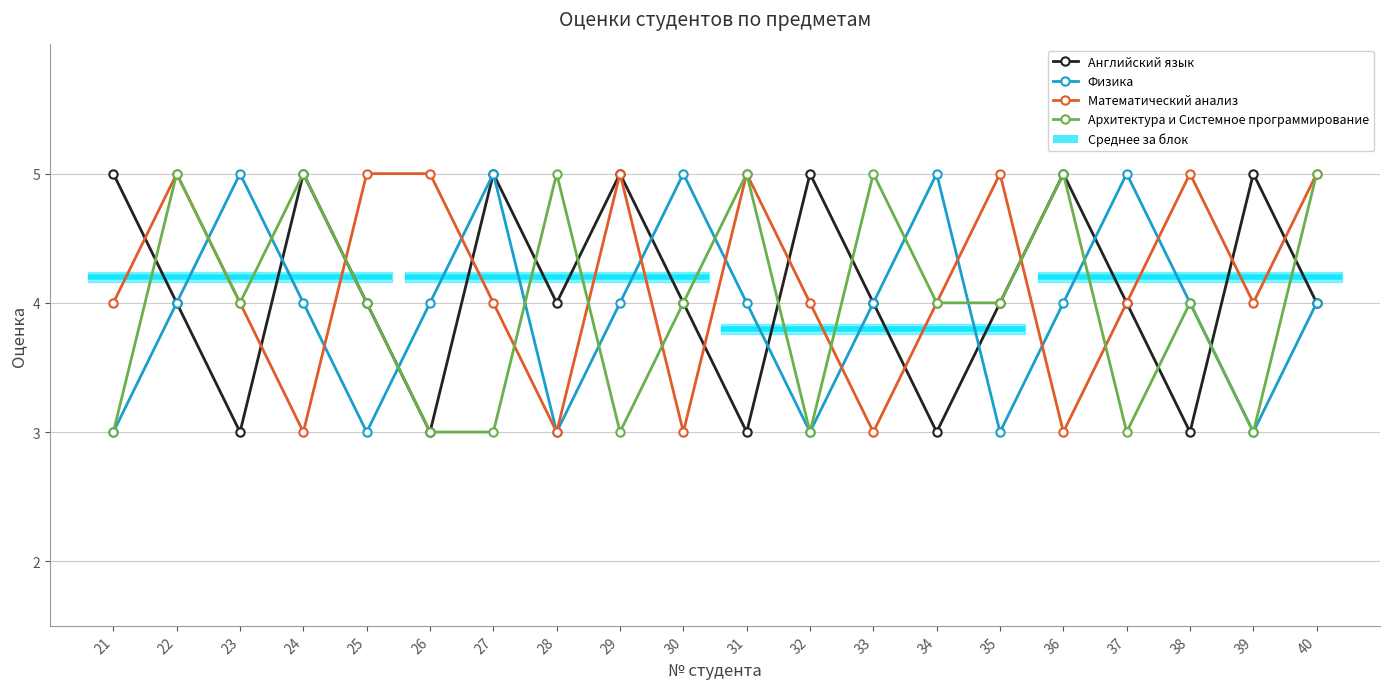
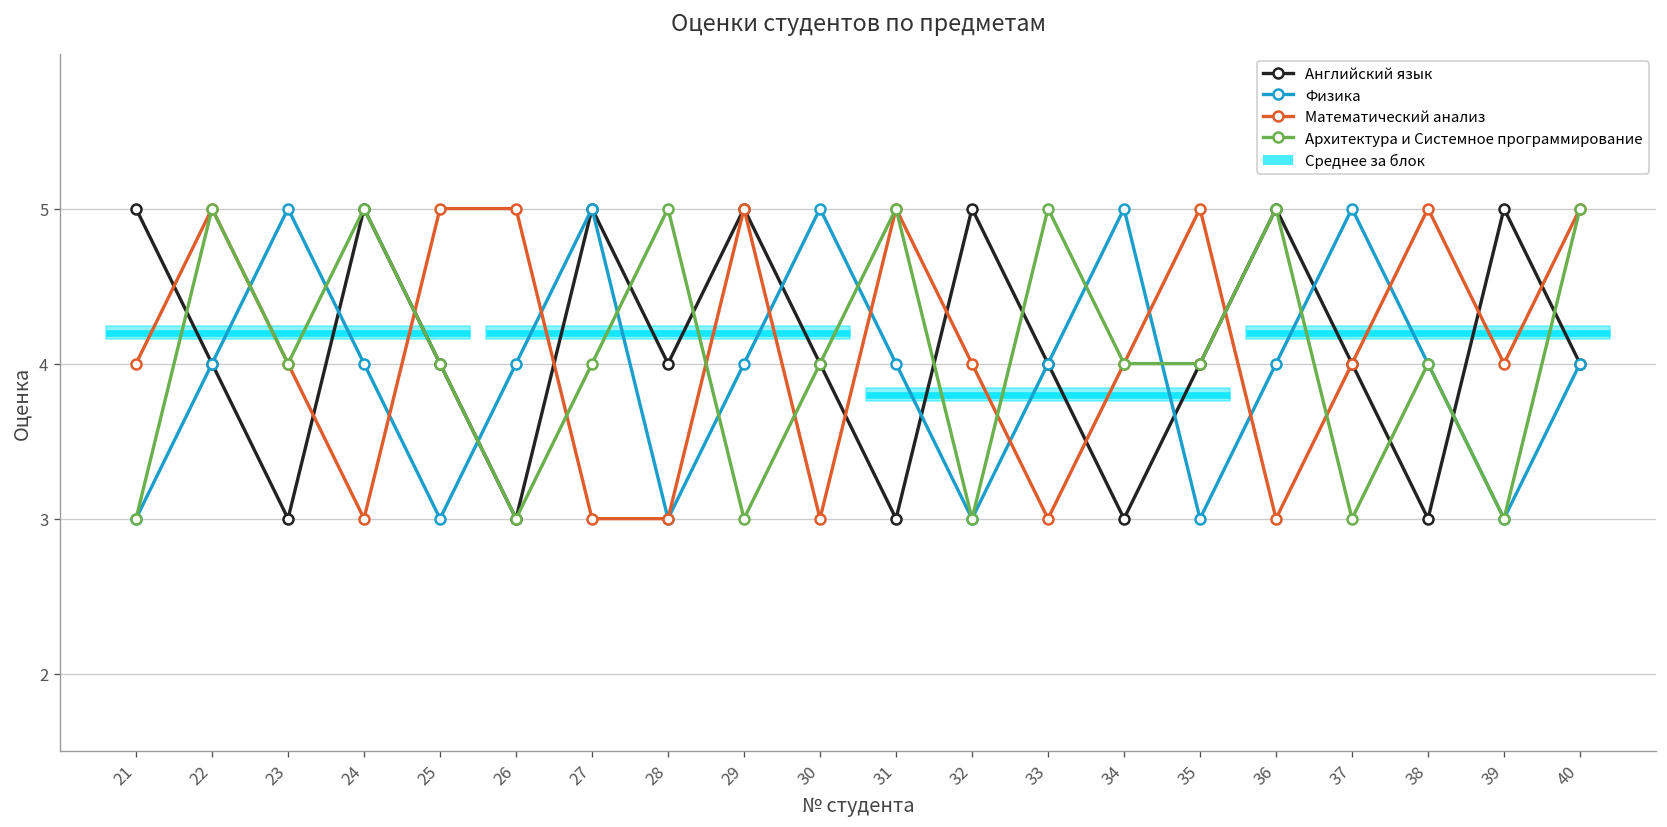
  {
    "Английский язык": {
      "21": 5,
      "23": 3,
      "28": 4,
      "31": 3,
      "32": 5,
      "34": 3,
      "38": 3,
      "39": 5
    },
    "Физика": {
      "23": 5,
      "24": 4,
      "25": 3,
      "26": 4,
      "29": 4,
      "30": 5,
      "31": 4,
      "34": 5,
      "35": 3,
      "36": 4,
      "37": 5
    },
    "Математический анализ": {
      "21": 4,
      "24": 3,
      "25": 5,
      "26": 5,
-     "27": 4,
+     "27": 3,
      "30": 3,
      "32": 4,
      "33": 3,
      "35": 5,
      "36": 3,
      "38": 5,
      "39": 4
    },
    "Архитектура и Системное программирование": {
-     "27": 3,
+     "27": 4,
      "28": 5,
      "29": 3,
      "33": 5,
      "37": 3
    }
  }
